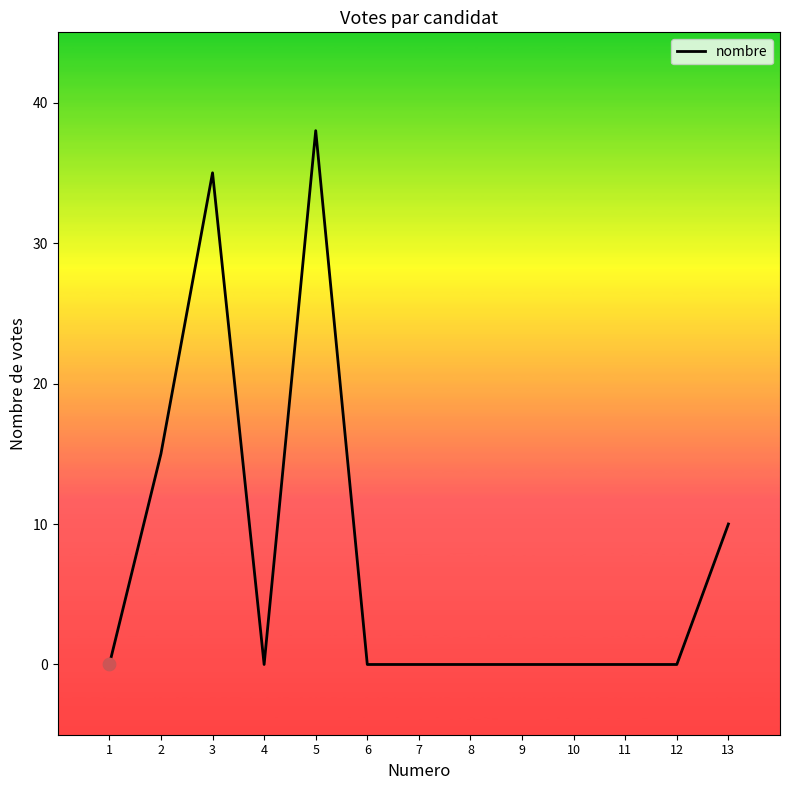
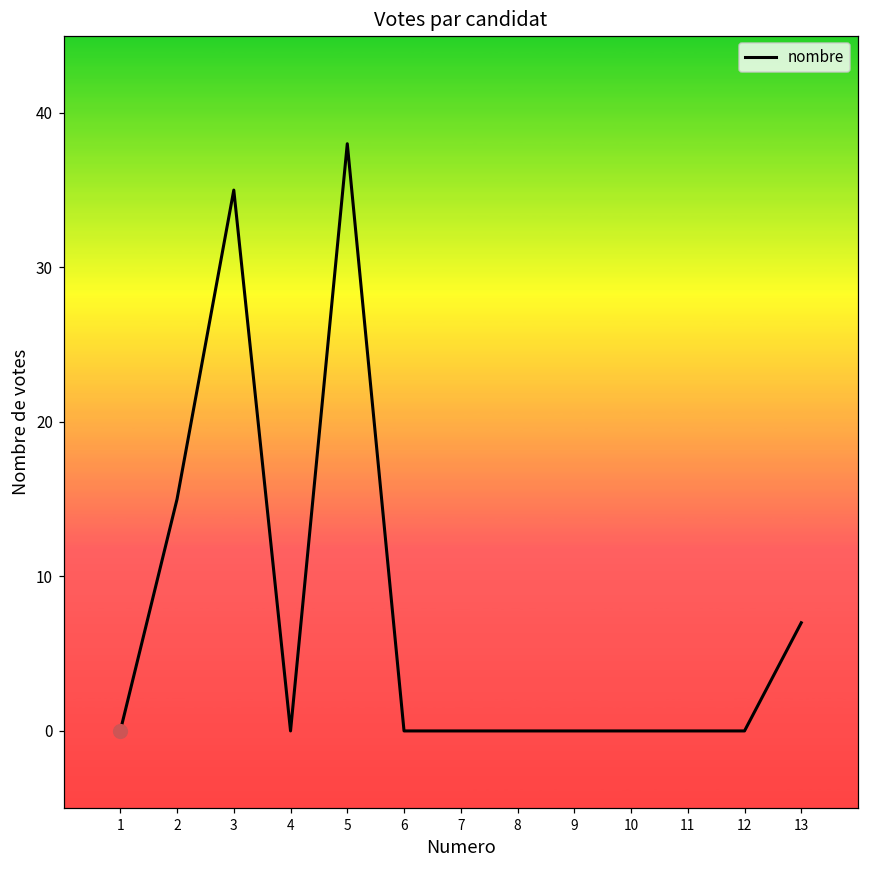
  {
    "nombre": {
      "2": 15,
      "3": 35,
      "4": 0,
      "5": 38,
      "6": 0,
      "7": 0,
      "8": 0,
      "9": 0,
      "10": 0,
      "11": 0,
      "12": 0,
-     "13": 10
+     "13": 7
    }
  }
